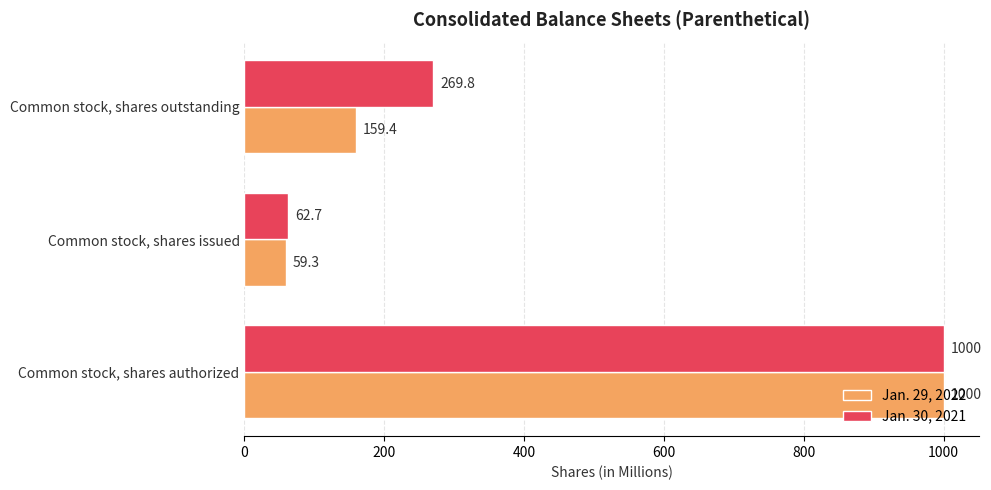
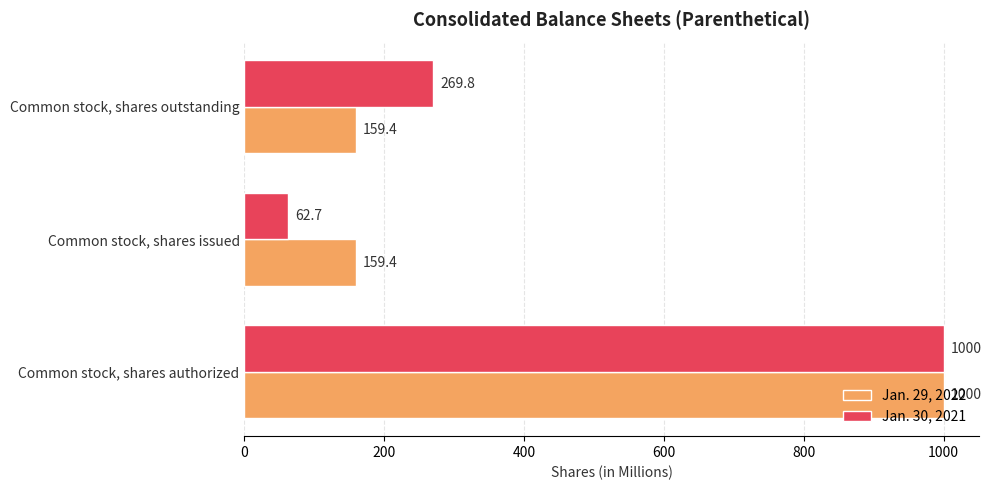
  {
    "Jan. 29, 2022": {
      "Common stock, shares outstanding": 159.4,
-     "Common stock, shares issued": 59.3,
+     "Common stock, shares issued": 159.4,
      "Common stock, shares authorized": 1000
    },
    "Jan. 30, 2021": {
      "Common stock, shares outstanding": 269.8,
      "Common stock, shares issued": 62.7,
      "Common stock, shares authorized": 1000
    }
  }
